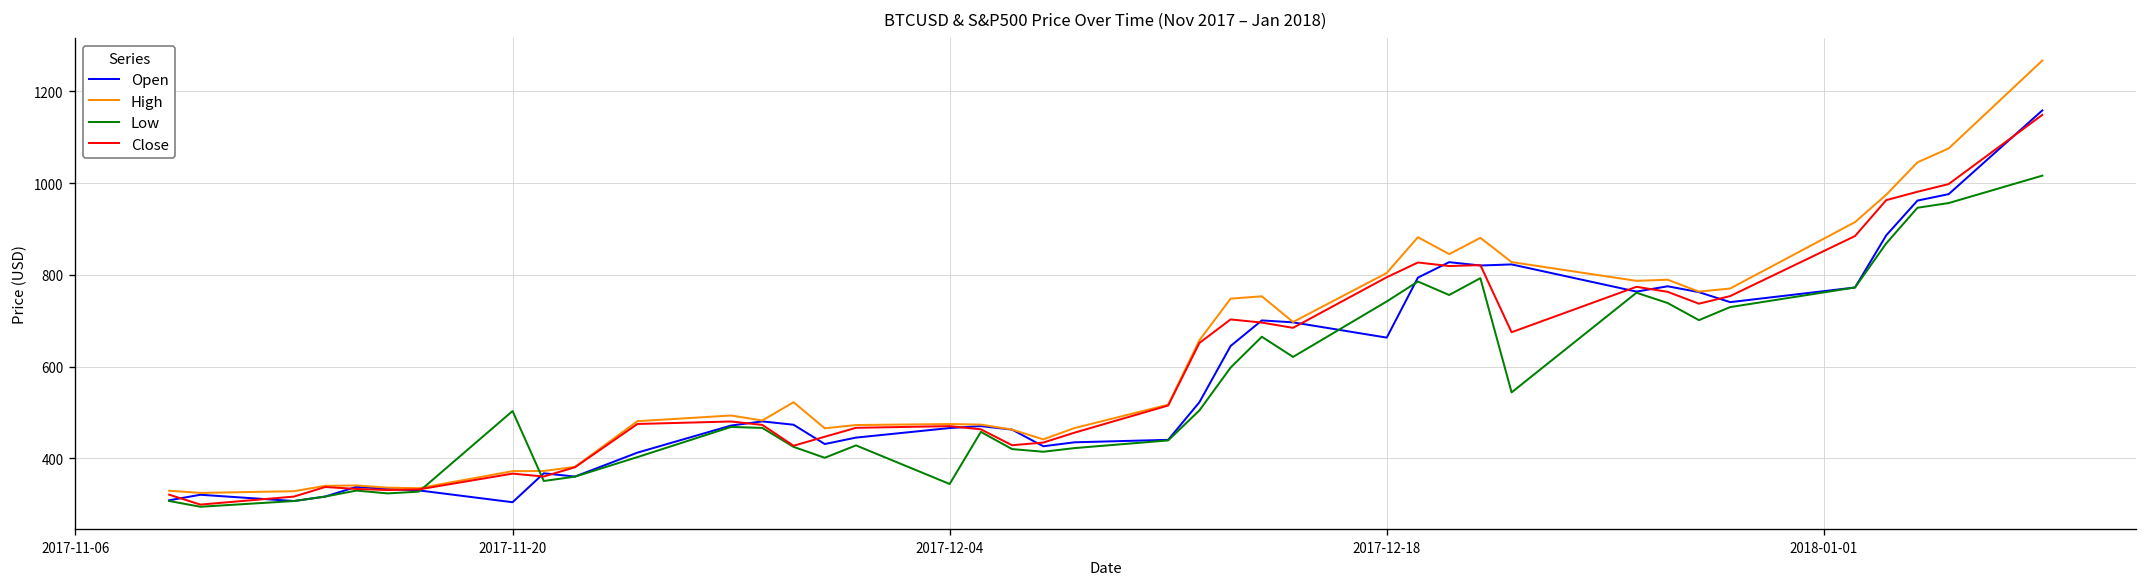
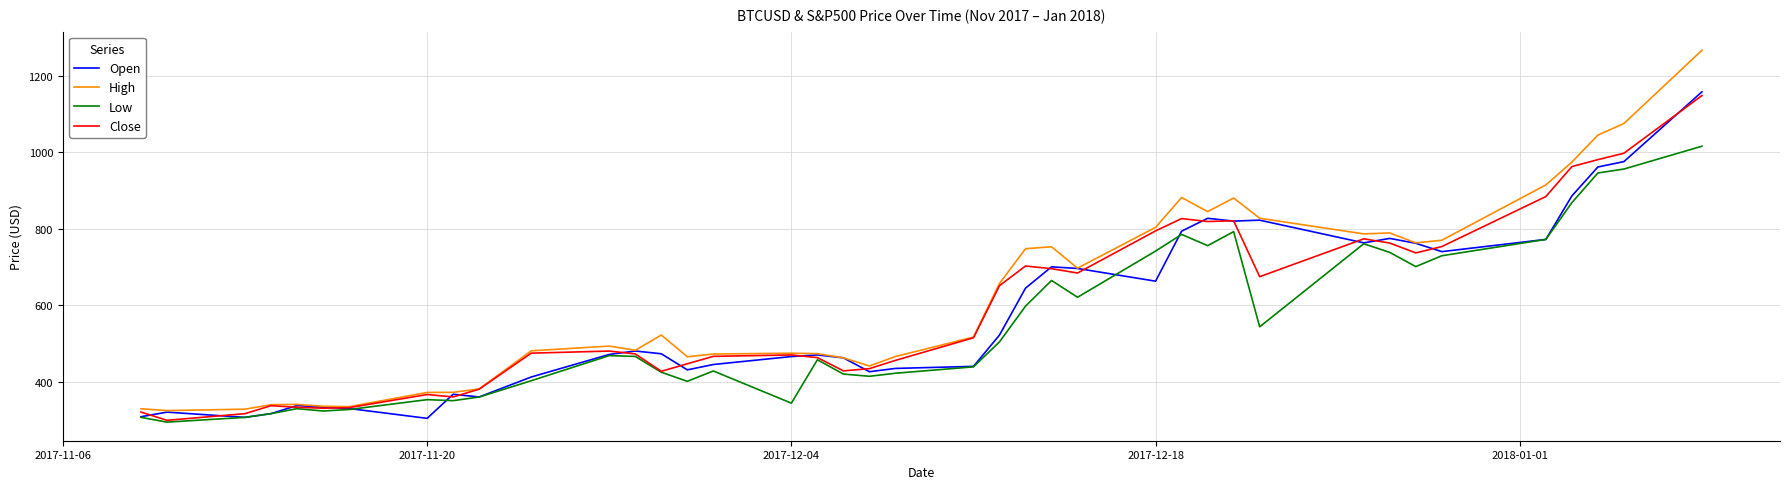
  {
    "Open": {
      "2017-11-20": 300,
      "2017-12-18": 660
    },
    "High": {
      "2017-12-18": 800
    },
    "Low": {
-     "2017-11-20": 500,
+     "2017-11-20": 350,
      "2017-12-04": 340,
      "2017-12-18": 740
    },
    "Close": {
      "2017-12-18": 790
    }
  }
